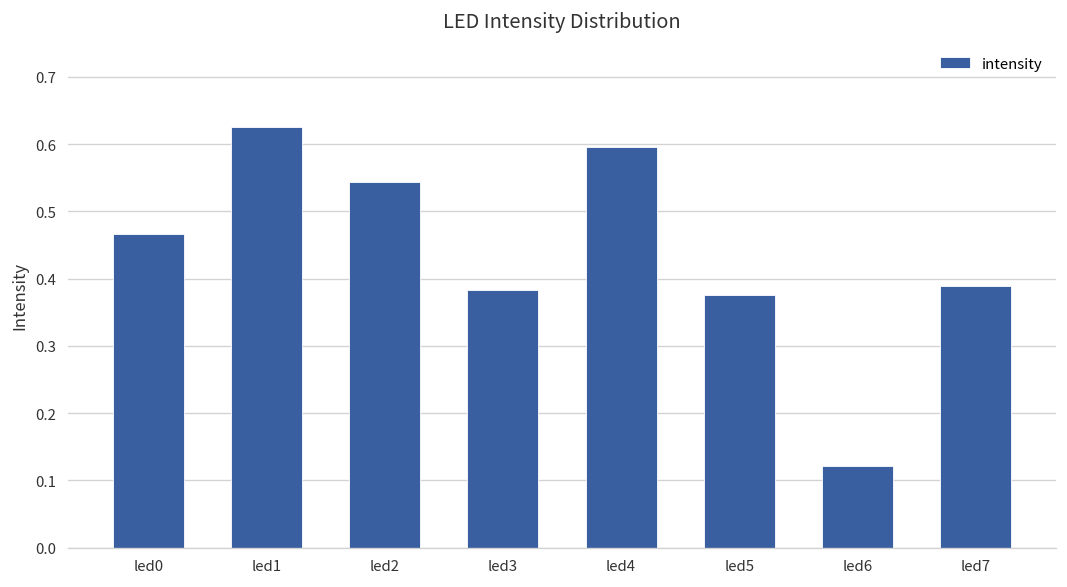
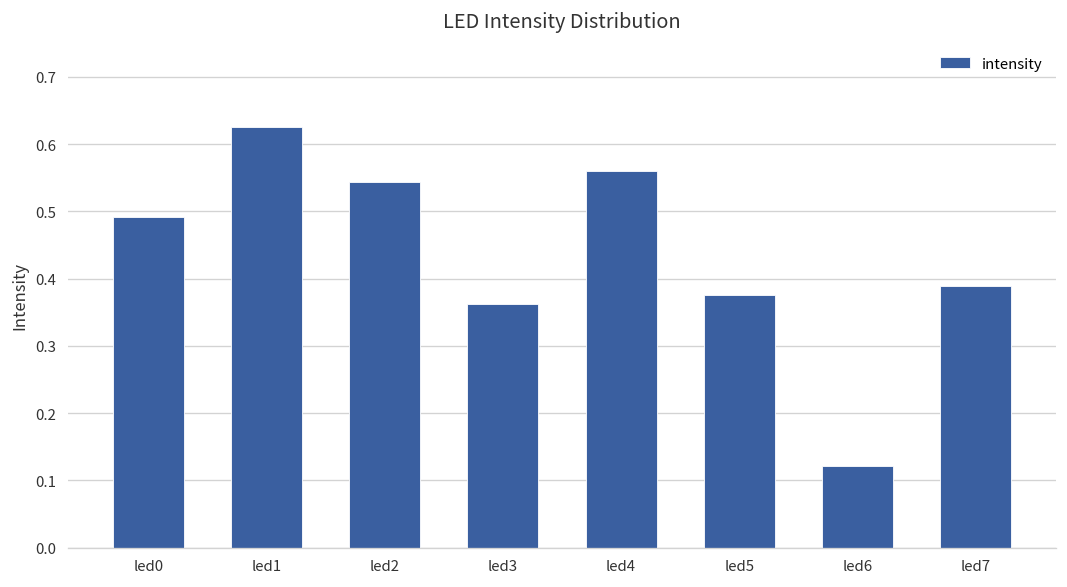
  {
-   "led0": 0.47,
+   "led0": 0.49,
    "led1": 0.63,
    "led2": 0.54,
-   "led3": 0.38,
-   "led4": 0.60,
+   "led3": 0.36,
+   "led4": 0.56,
    "led5": 0.38,
    "led6": 0.12,
    "led7": 0.39
  }
